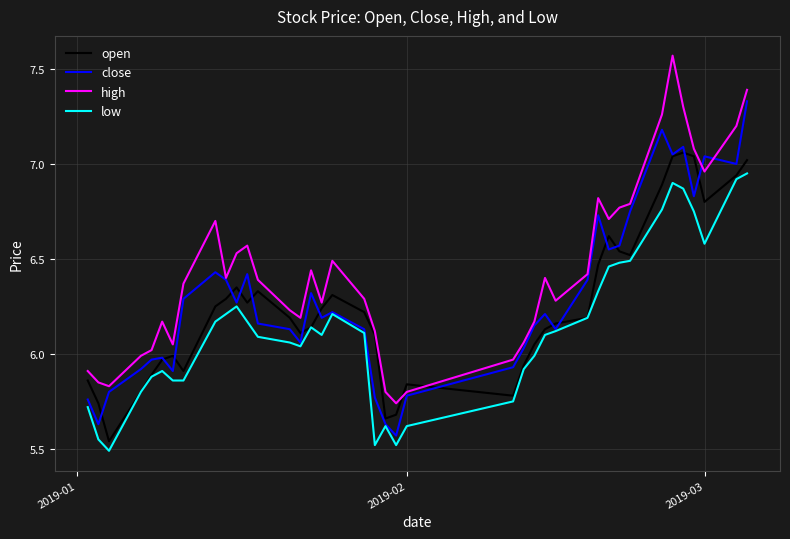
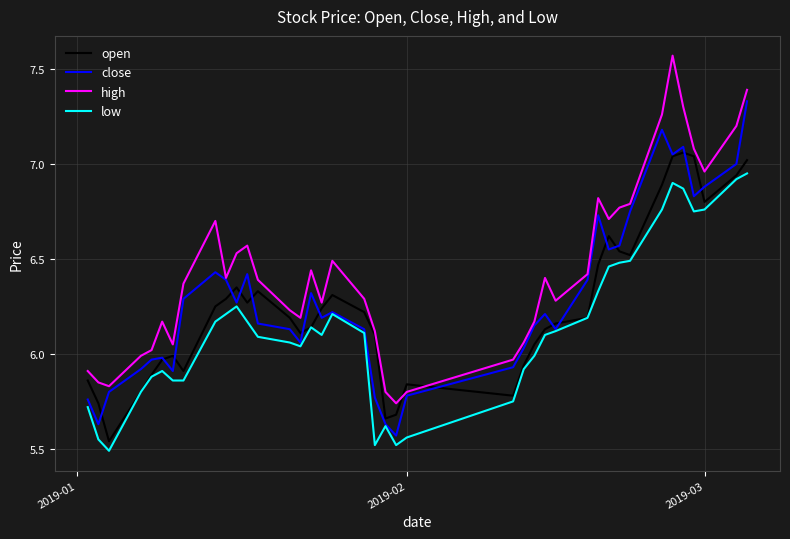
  {
    "open": {
      "2019-02": 5.84,
      "2019-03": 6.80
    },
    "close": {
      "2019-02": 5.78,
-     "2019-03": 7.04
+     "2019-03": 6.88
    },
    "high": {
      "2019-02": 5.80,
      "2019-03": 6.96
    },
    "low": {
-     "2019-02": 5.62,
-     "2019-03": 6.58
+     "2019-02": 5.56,
+     "2019-03": 6.76
    }
  }
